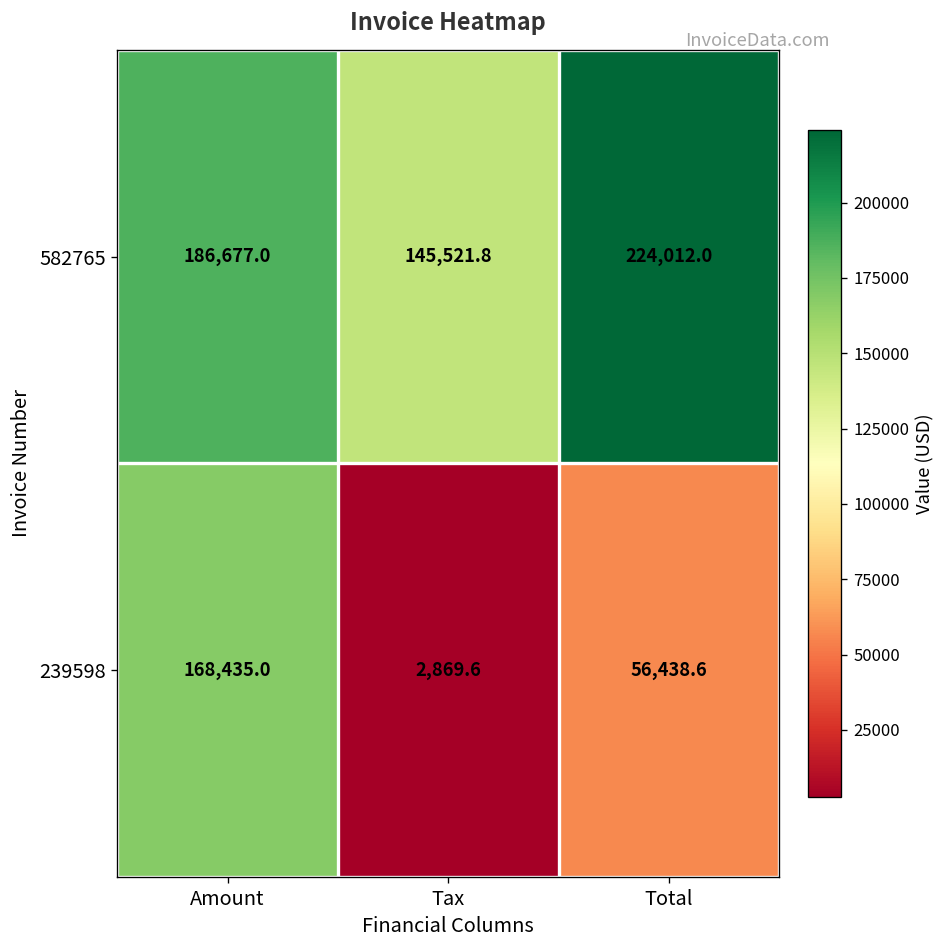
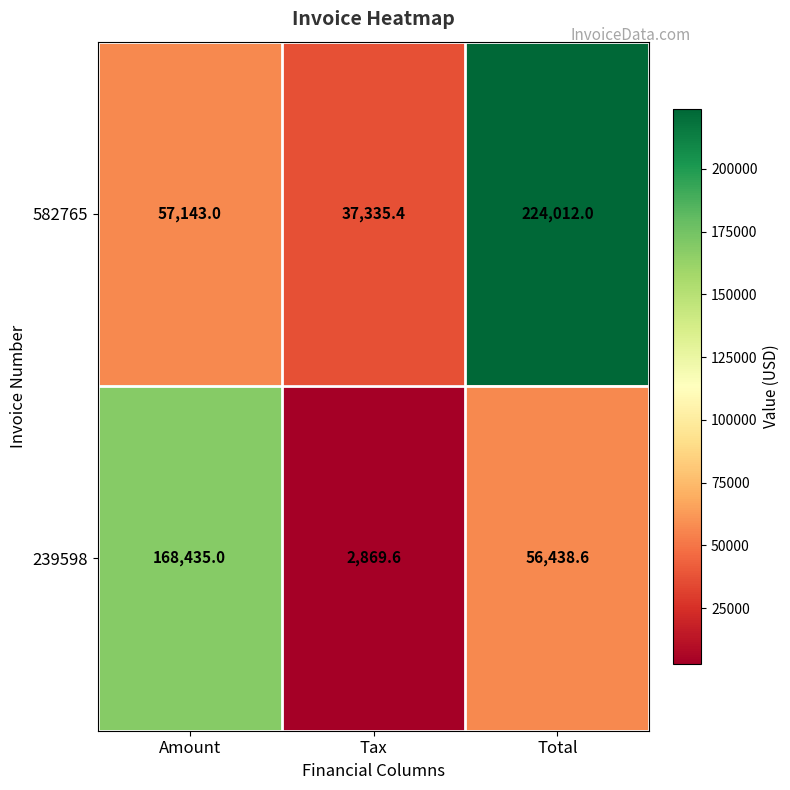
  {
    "582765": {
-     "Amount": "186,677.0",
-     "Tax": "145,521.8",
+     "Amount": "57,143.0",
+     "Tax": "37,335.4",
      "Total": "224,012.0"
    },
    "239598": {
      "Amount": "168,435.0",
      "Tax": "2,869.6",
      "Total": "56,438.6"
    }
  }
